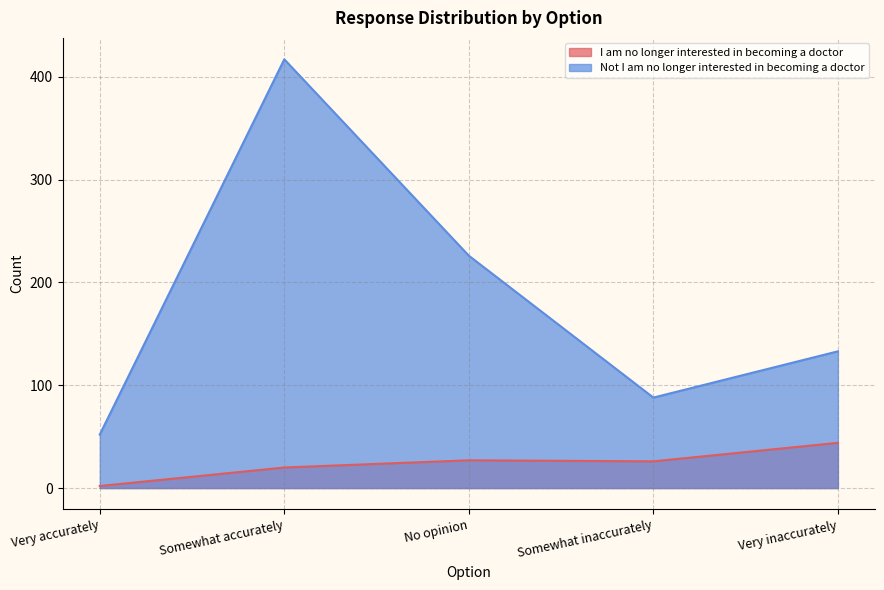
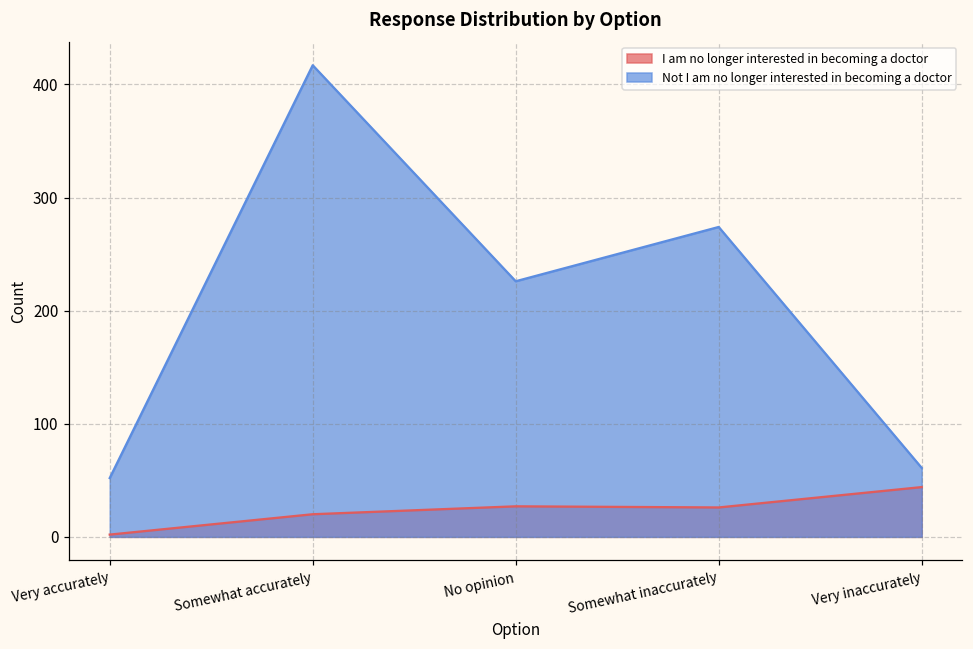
  {
    "I am no longer interested in becoming a doctor": {
      "Very accurately": 2,
      "Somewhat accurately": 20,
      "No opinion": 27,
      "Somewhat inaccurately": 26,
      "Very inaccurately": 44
    },
    "Not I am no longer interested in becoming a doctor": {
      "Very accurately": 52,
      "Somewhat accurately": 417,
      "No opinion": 226,
-     "Somewhat inaccurately": 88,
-     "Very inaccurately": 133
+     "Somewhat inaccurately": 274,
+     "Very inaccurately": 61
    }
  }
